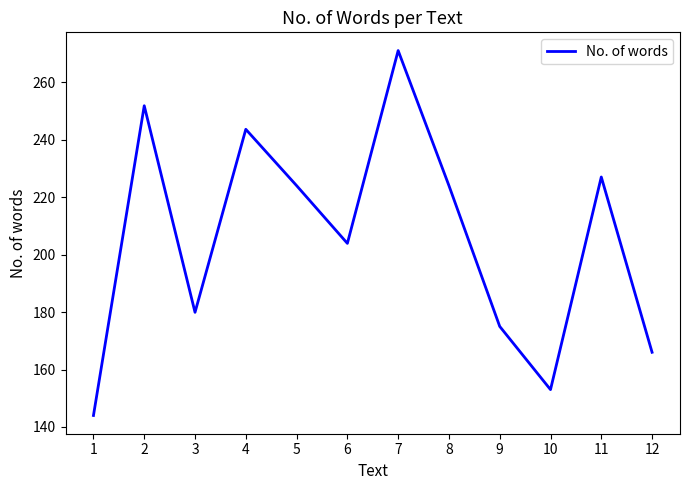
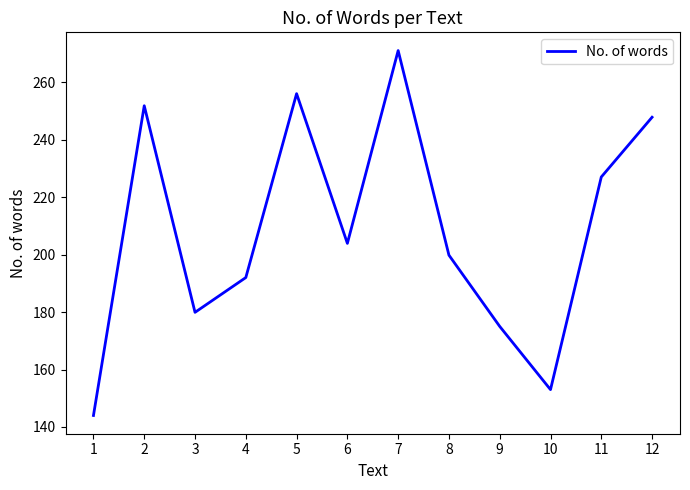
  {
    "1": 144,
    "2": 252,
    "3": 180,
-   "4": 244,
-   "5": 224,
+   "4": 192,
+   "5": 256,
    "6": 204,
    "7": 271,
-   "8": 224,
+   "8": 200,
    "9": 175,
    "10": 153,
    "11": 227,
-   "12": 166
+   "12": 248
  }
